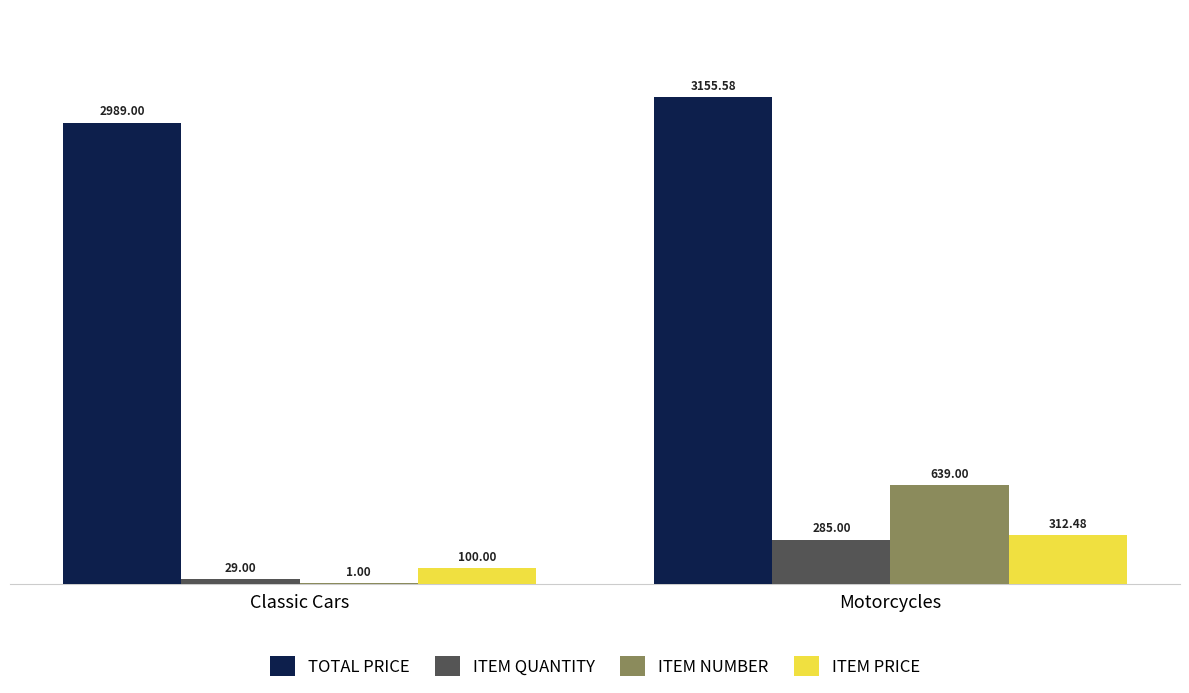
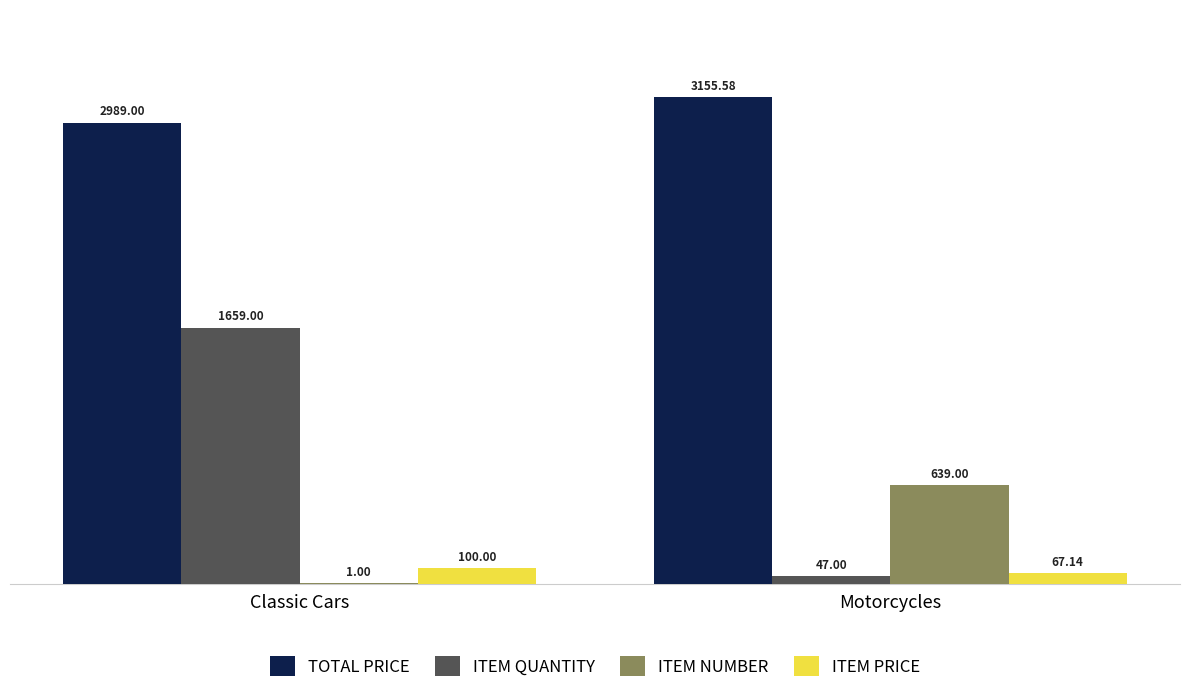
  {
    "TOTAL PRICE": {
      "Classic Cars": 2989.00,
      "Motorcycles": 3155.58
    },
    "ITEM QUANTITY": {
-     "Classic Cars": 29.00,
-     "Motorcycles": 285.00
+     "Classic Cars": 1659.00,
+     "Motorcycles": 47.00
    },
    "ITEM NUMBER": {
      "Classic Cars": 1.00,
      "Motorcycles": 639.00
    },
    "ITEM PRICE": {
      "Classic Cars": 100.00,
-     "Motorcycles": 312.48
+     "Motorcycles": 67.14
    }
  }
